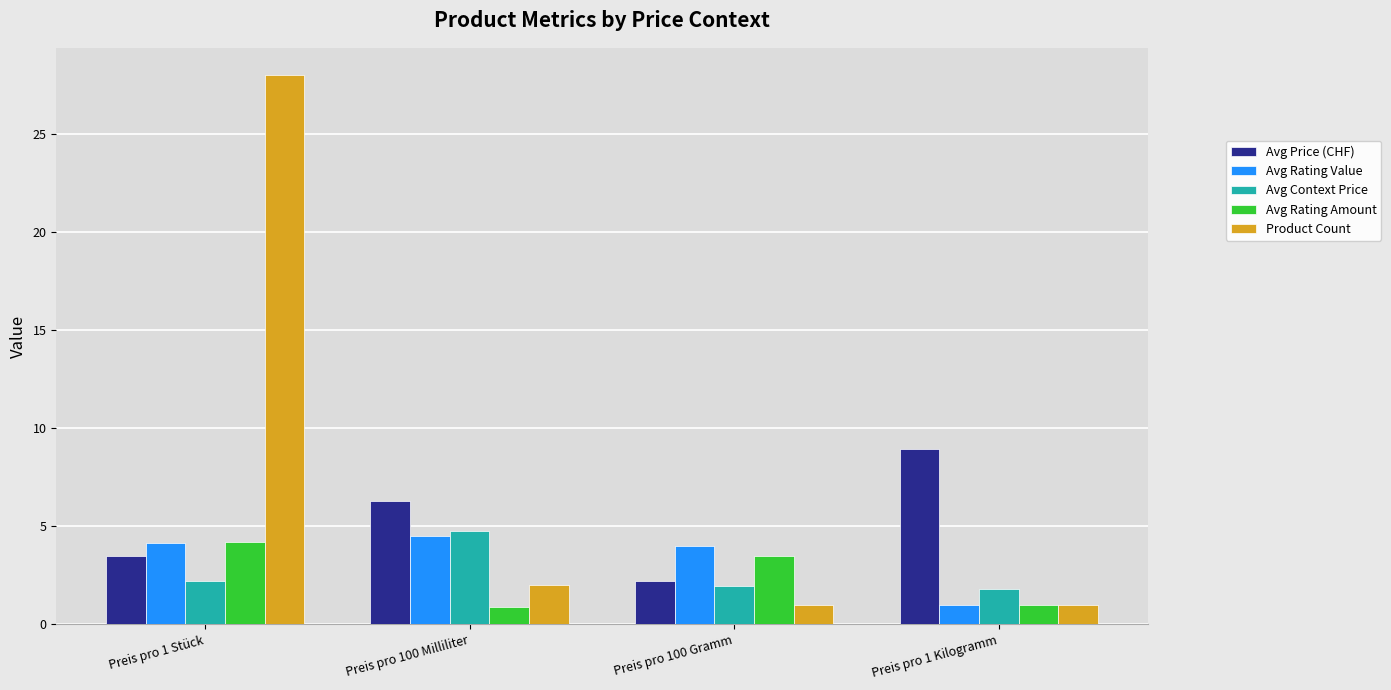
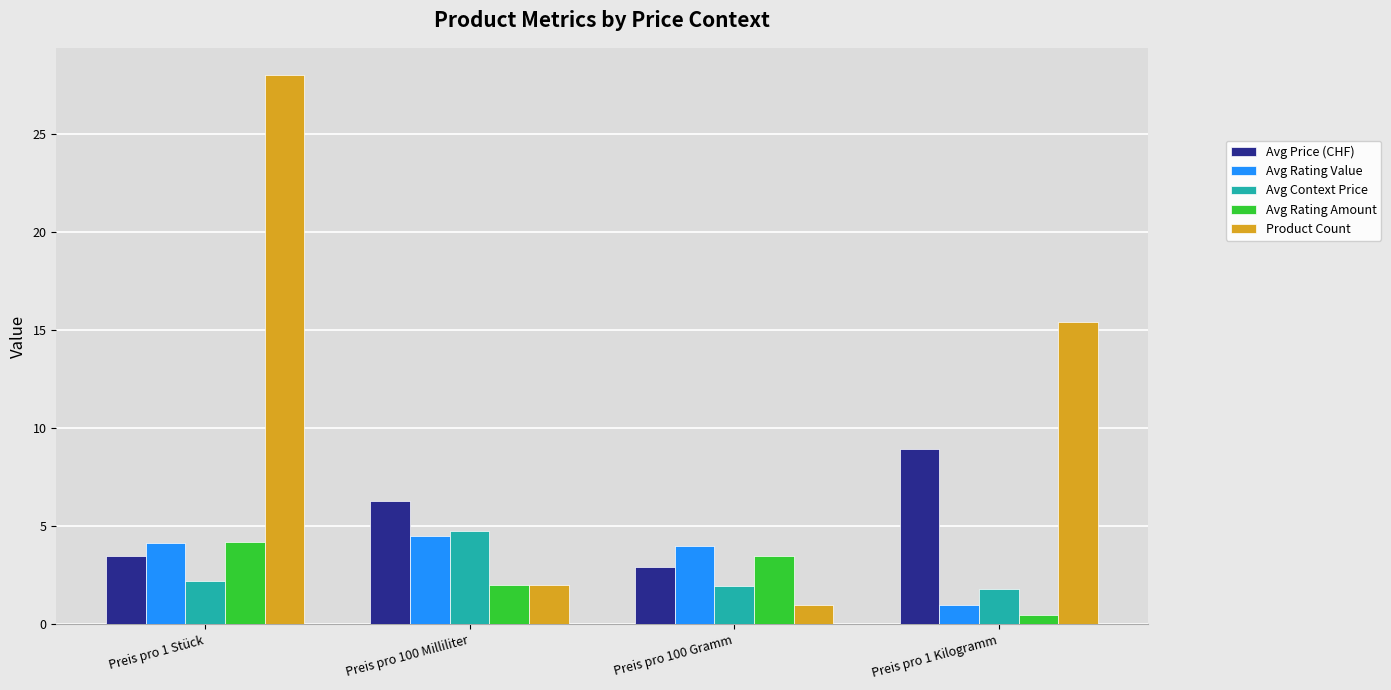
  {
    "Avg Price (CHF)": {
      "Preis pro 1 Stück": 3.5,
      "Preis pro 100 Milliliter": 6.3,
-     "Preis pro 100 Gramm": 2.2,
+     "Preis pro 100 Gramm": 3.0,
      "Preis pro 1 Kilogramm": 9.0
    },
    "Avg Rating Value": {
      "Preis pro 1 Stück": 4.2,
      "Preis pro 100 Milliliter": 4.5,
      "Preis pro 100 Gramm": 4.0,
      "Preis pro 1 Kilogramm": 1.0
    },
    "Avg Context Price": {
      "Preis pro 1 Stück": 2.2,
      "Preis pro 100 Milliliter": 4.8,
      "Preis pro 100 Gramm": 2.0,
      "Preis pro 1 Kilogramm": 1.8
    },
    "Avg Rating Amount": {
      "Preis pro 1 Stück": 4.2,
-     "Preis pro 100 Milliliter": 0.9,
+     "Preis pro 100 Milliliter": 2.0,
      "Preis pro 100 Gramm": 3.5,
-     "Preis pro 1 Kilogramm": 1.0
+     "Preis pro 1 Kilogramm": 0.5
    },
    "Product Count": {
      "Preis pro 1 Stück": 28.0,
      "Preis pro 100 Milliliter": 2.0,
      "Preis pro 100 Gramm": 1.0,
-     "Preis pro 1 Kilogramm": 1.0
+     "Preis pro 1 Kilogramm": 15.4
    }
  }
